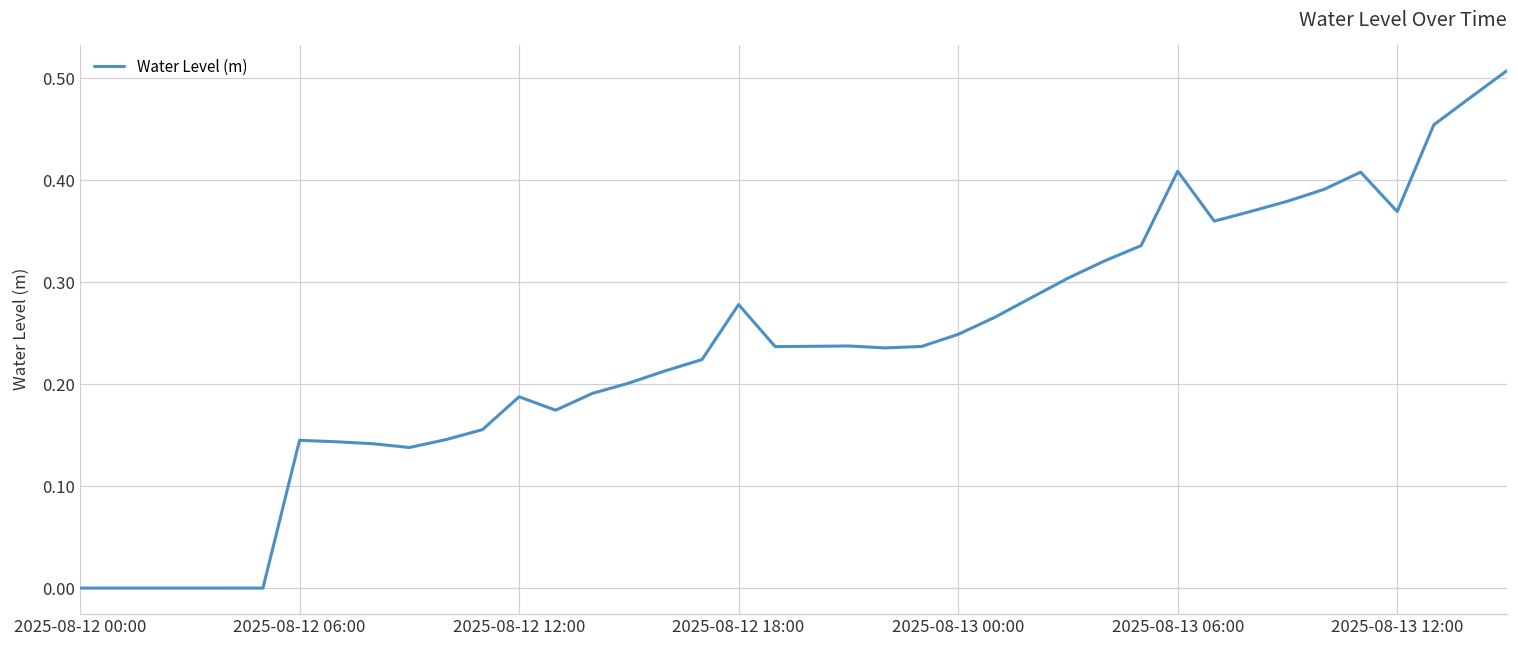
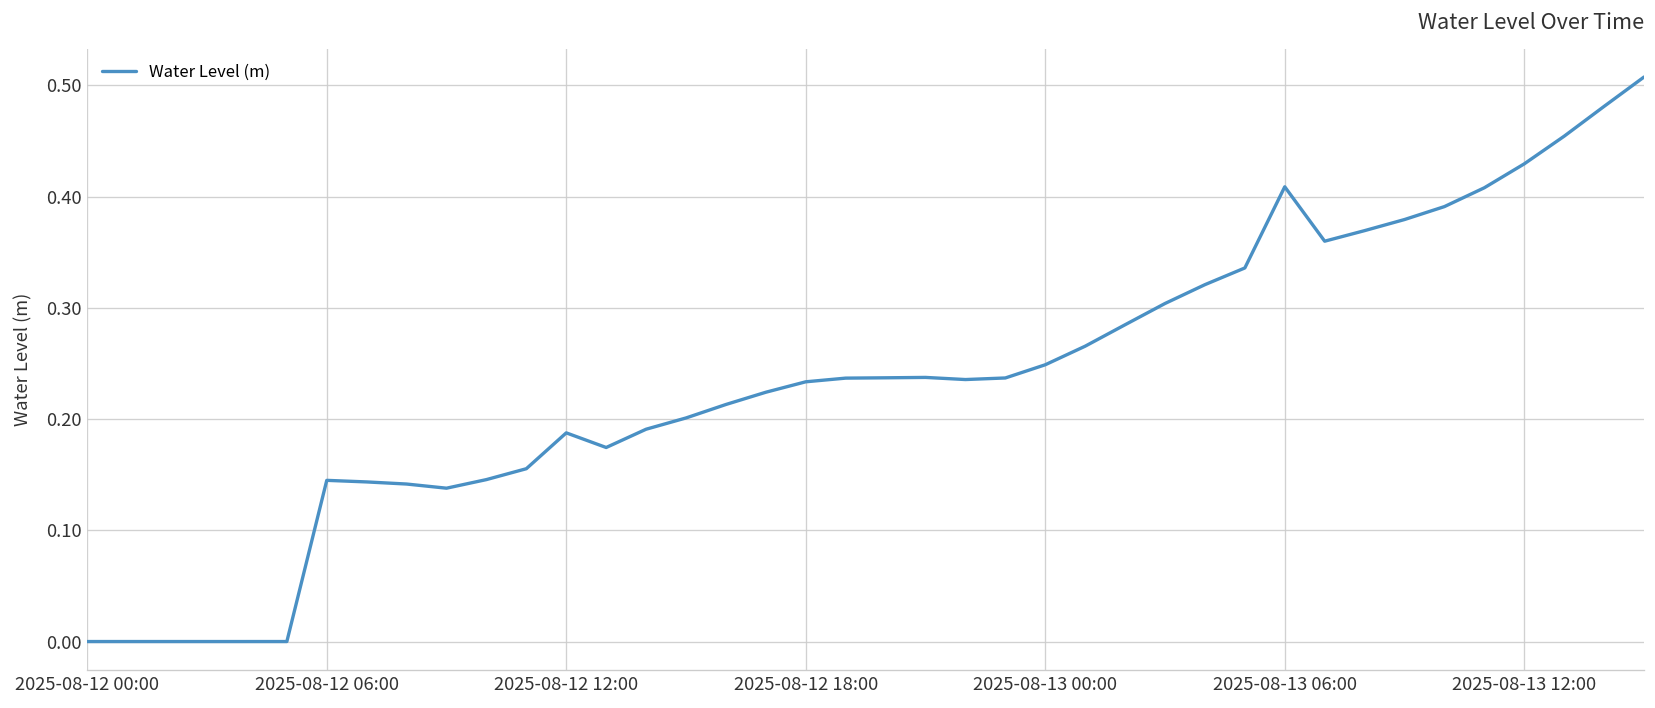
  {
    "2025-08-12 00:00": 0.00,
    "2025-08-12 06:00": 0.14,
    "2025-08-12 12:00": 0.19,
-   "2025-08-12 18:00": 0.28,
+   "2025-08-12 18:00": 0.23,
    "2025-08-13 00:00": 0.25,
    "2025-08-13 06:00": 0.41,
-   "2025-08-13 12:00": 0.37
+   "2025-08-13 12:00": 0.43
  }
